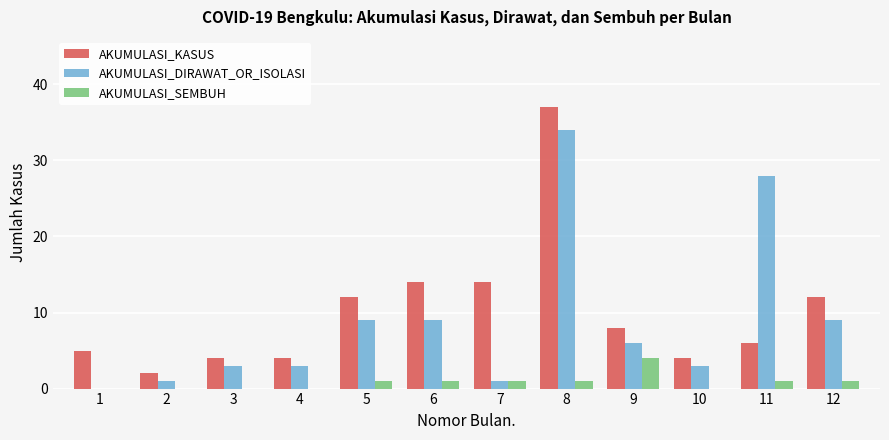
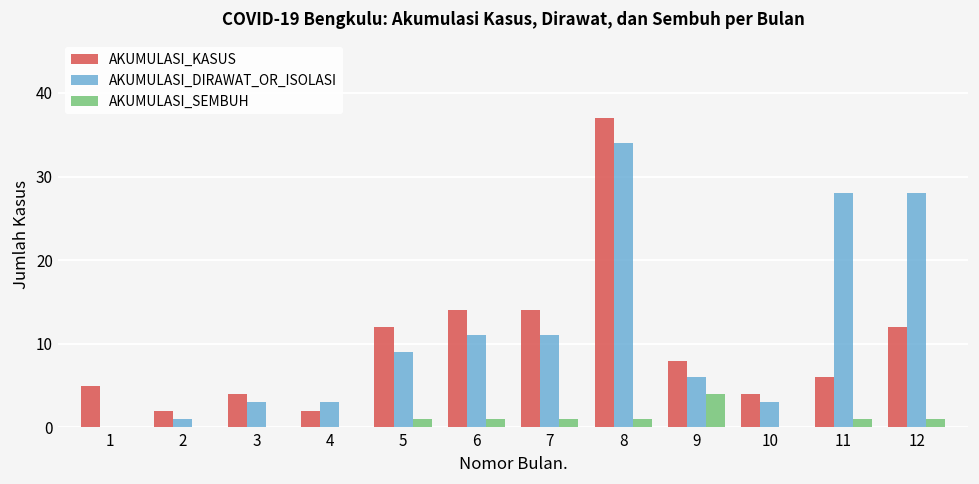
  {
    "AKUMULASI_KASUS": {
      "1": 5,
      "2": 2,
      "3": 4,
-     "4": 4,
+     "4": 2,
      "5": 12,
      "6": 14,
      "7": 14,
      "8": 37,
      "9": 8,
      "10": 4,
      "11": 6,
      "12": 12
    },
    "AKUMULASI_DIRAWAT_OR_ISOLASI": {
      "1": 0,
      "2": 1,
      "3": 3,
      "4": 3,
      "5": 9,
-     "6": 9,
-     "7": 1,
+     "6": 11,
+     "7": 11,
      "8": 34,
      "9": 6,
      "10": 3,
      "11": 28,
-     "12": 9
+     "12": 28
    },
    "AKUMULASI_SEMBUH": {
      "1": 0,
      "2": 0,
      "3": 0,
      "4": 0,
      "5": 1,
      "6": 1,
      "7": 1,
      "8": 1,
      "9": 4,
      "10": 0,
      "11": 1,
      "12": 1
    }
  }
